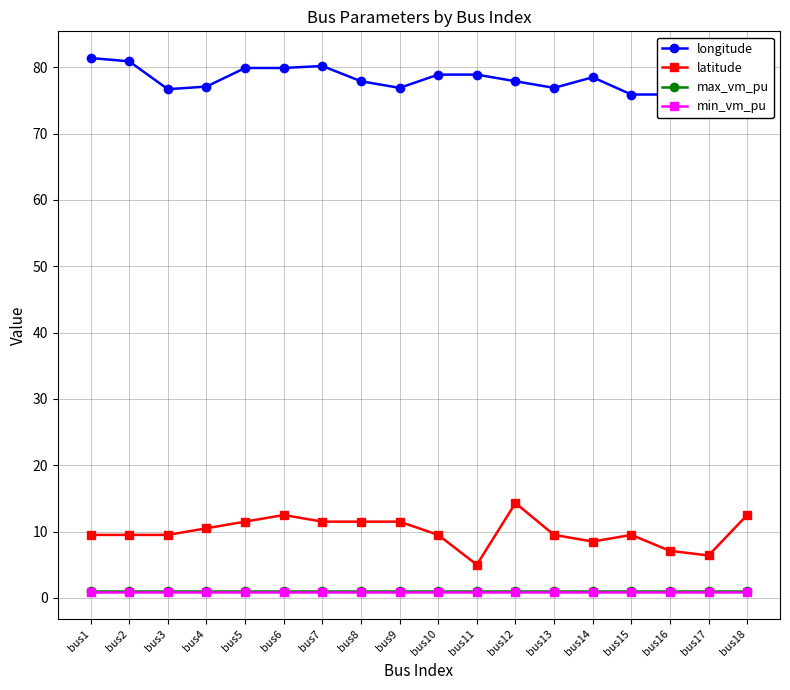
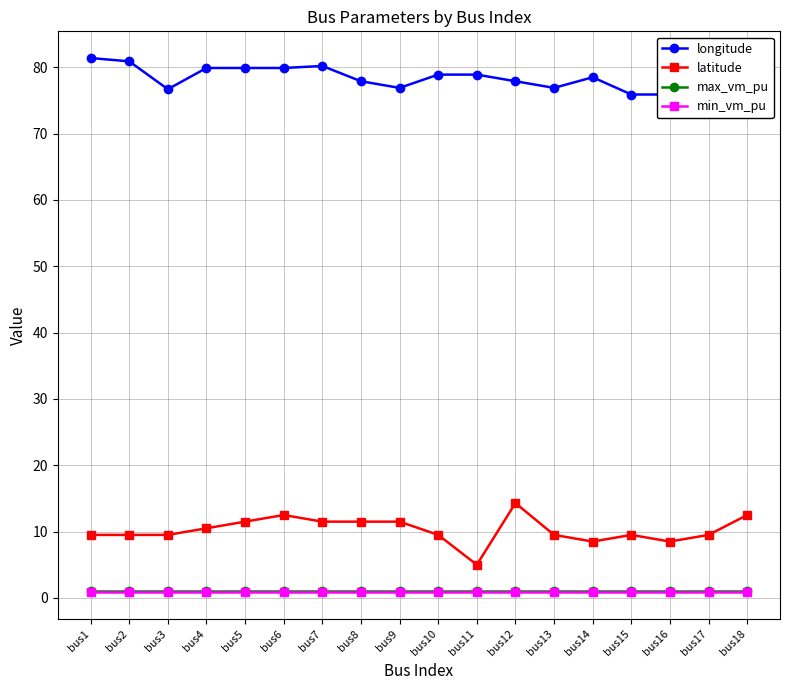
  {
    "longitude": {
      "bus1": 81,
      "bus2": 81,
      "bus3": 77,
-     "bus4": 77,
+     "bus4": 80,
      "bus5": 80,
      "bus6": 80,
      "bus7": 80,
      "bus8": 78,
      "bus9": 77,
      "bus10": 79,
      "bus11": 79,
      "bus12": 78,
      "bus13": 77,
      "bus14": 79,
      "bus15": 76
    },
    "latitude": {
      "bus1": 10,
      "bus2": 10,
      "bus3": 10,
      "bus4": 11,
      "bus5": 12,
      "bus6": 13,
      "bus7": 12,
      "bus8": 12,
      "bus9": 12,
      "bus10": 10,
      "bus11": 5,
      "bus12": 14,
      "bus13": 10,
      "bus14": 9,
      "bus15": 10,
-     "bus16": 7,
-     "bus17": 6,
+     "bus16": 9,
+     "bus17": 10,
      "bus18": 13
    }
  }
